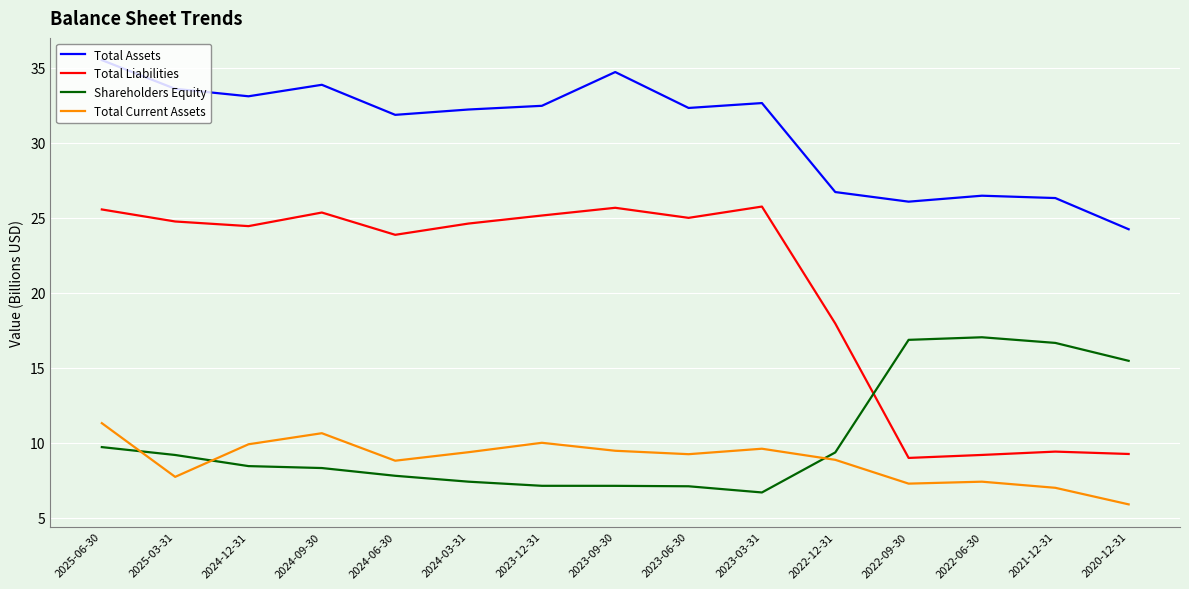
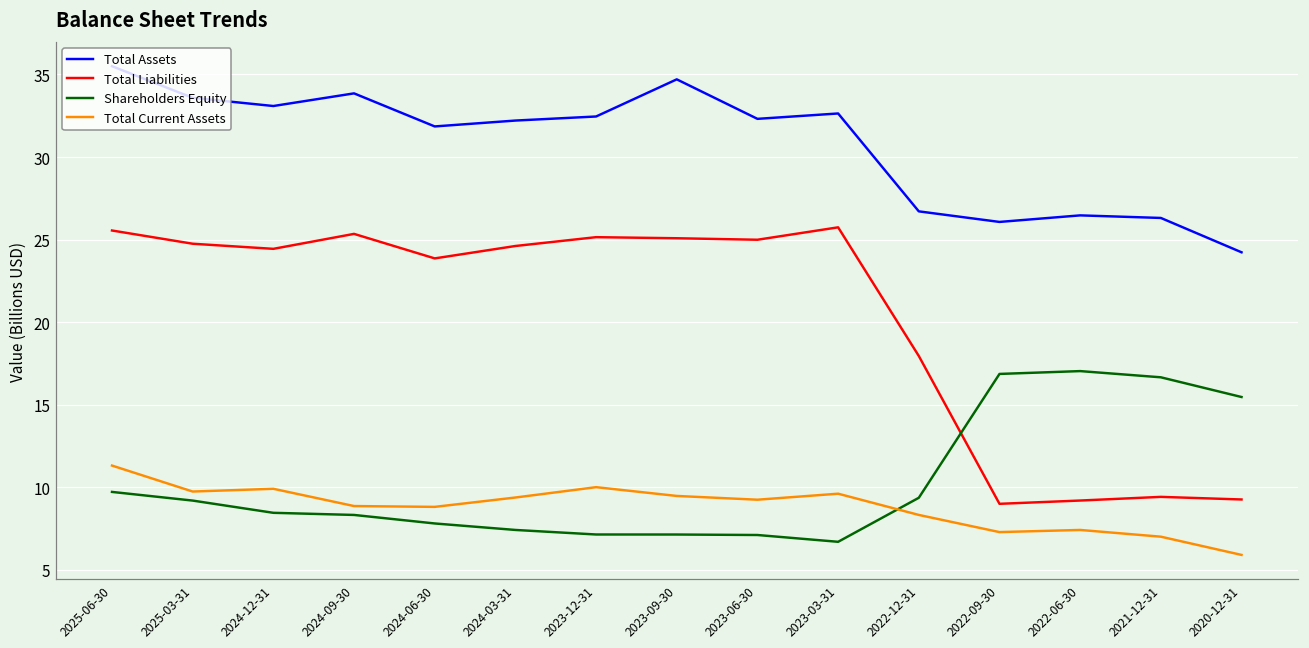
  {
    "Total Assets": {
      "2024-12-31": 33.1,
      "2024-09-30": 33.9,
      "2024-06-30": 31.9,
      "2024-03-31": 32.2,
      "2023-12-31": 32.5,
      "2023-09-30": 34.7,
      "2023-06-30": 32.3,
      "2023-03-31": 32.6,
      "2022-12-31": 26.7,
      "2022-09-30": 26.1,
      "2022-06-30": 26.5,
      "2021-12-31": 26.3,
      "2020-12-31": 24.2
    },
    "Total Liabilities": {
      "2025-06-30": 25.5,
      "2025-03-31": 24.7,
      "2024-12-31": 24.4,
      "2024-09-30": 25.3,
      "2024-06-30": 23.9,
      "2024-03-31": 24.6,
      "2023-12-31": 25.1,
-     "2023-09-30": 25.7,
+     "2023-09-30": 25.1,
      "2023-06-30": 25.0,
      "2023-03-31": 25.7,
      "2022-12-31": 17.9,
      "2022-09-30": 9.0,
      "2022-06-30": 9.2,
      "2021-12-31": 9.4,
      "2020-12-31": 9.3
    },
    "Shareholders Equity": {
      "2025-06-30": 9.7,
      "2025-03-31": 9.2,
      "2024-12-31": 8.4,
      "2024-09-30": 8.3,
      "2024-06-30": 7.8,
      "2024-03-31": 7.4,
      "2023-12-31": 7.1,
      "2023-09-30": 7.1,
      "2023-06-30": 7.1,
      "2023-03-31": 6.7,
      "2022-12-31": 9.4,
      "2022-09-30": 16.9,
      "2022-06-30": 17.0,
      "2021-12-31": 16.7,
      "2020-12-31": 15.5
    },
    "Total Current Assets": {
      "2025-06-30": 11.3,
-     "2025-03-31": 7.7,
+     "2025-03-31": 9.7,
      "2024-12-31": 9.9,
-     "2024-09-30": 10.6,
+     "2024-09-30": 8.9,
      "2024-06-30": 8.8,
      "2024-03-31": 9.4,
      "2023-12-31": 10.0,
      "2023-09-30": 9.5,
      "2023-06-30": 9.2,
      "2023-03-31": 9.6,
-     "2022-12-31": 8.9,
+     "2022-12-31": 8.3,
      "2022-09-30": 7.3,
      "2022-06-30": 7.4,
      "2021-12-31": 7.0,
      "2020-12-31": 5.9
    }
  }
